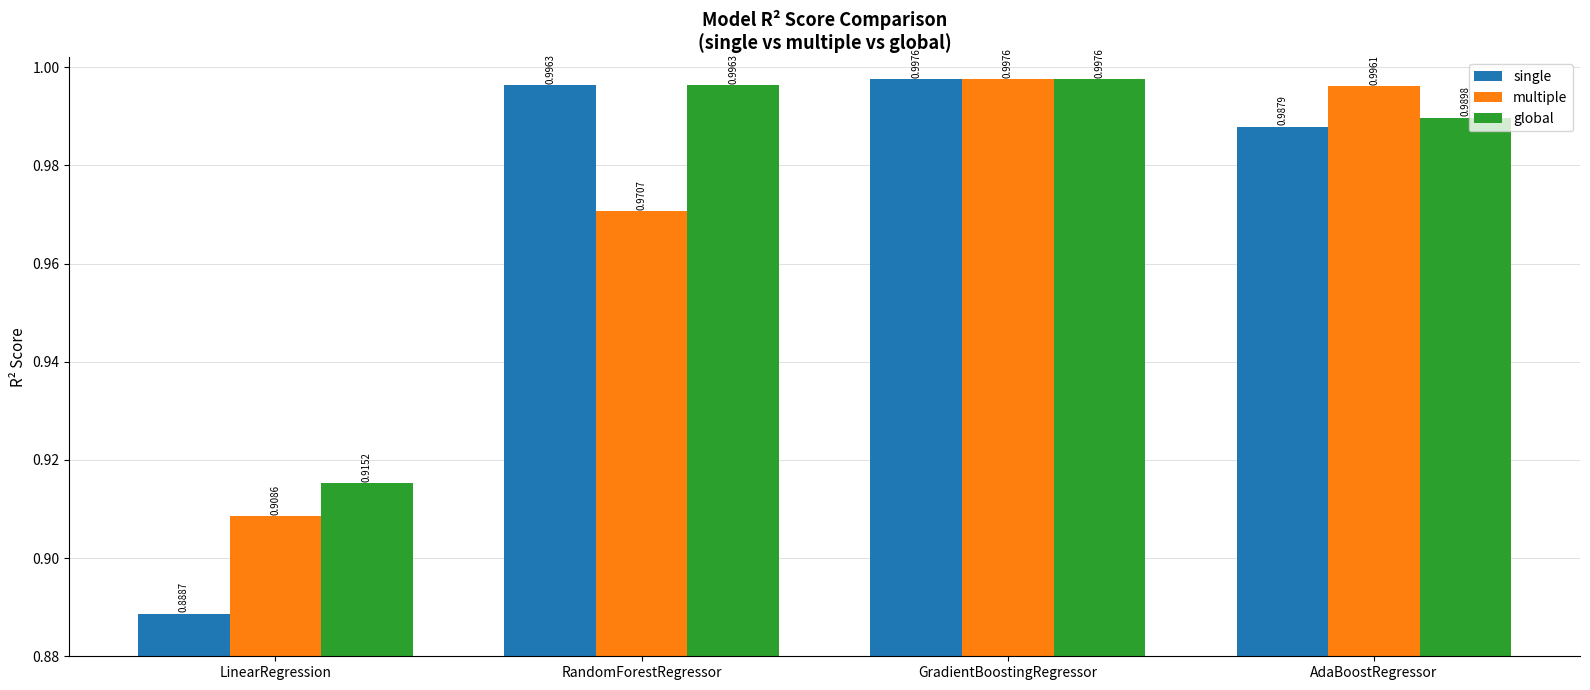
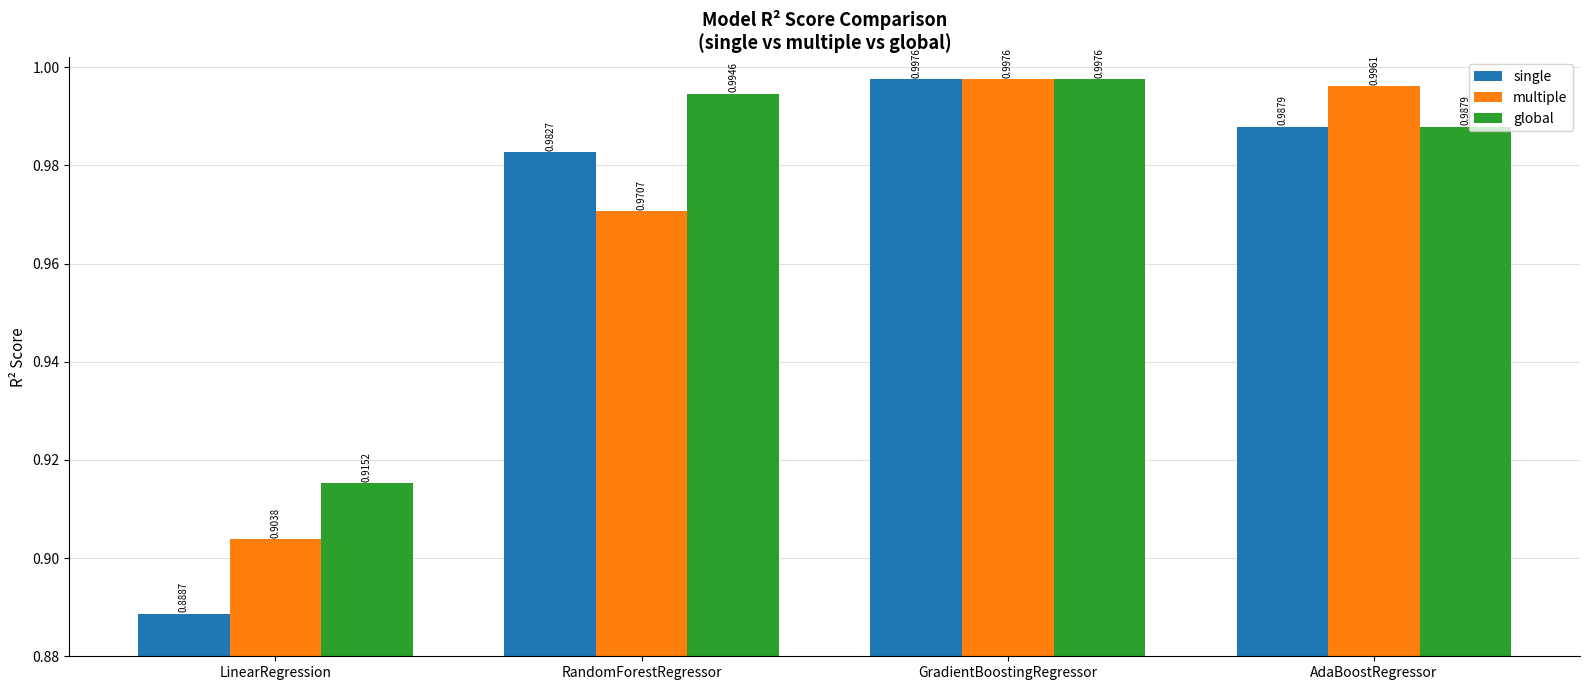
  {
    "single": {
      "LinearRegression": 0.8887,
-     "RandomForestRegressor": 0.9963,
+     "RandomForestRegressor": 0.9827,
      "GradientBoostingRegressor": 0.9976,
      "AdaBoostRegressor": 0.9879
    },
    "multiple": {
-     "LinearRegression": 0.9086,
+     "LinearRegression": 0.9038,
      "RandomForestRegressor": 0.9707,
      "GradientBoostingRegressor": 0.9976,
      "AdaBoostRegressor": 0.9961
    },
    "global": {
      "LinearRegression": 0.9152,
-     "RandomForestRegressor": 0.9963,
+     "RandomForestRegressor": 0.9946,
      "GradientBoostingRegressor": 0.9976,
-     "AdaBoostRegressor": 0.990
+     "AdaBoostRegressor": 0.988
    }
  }
